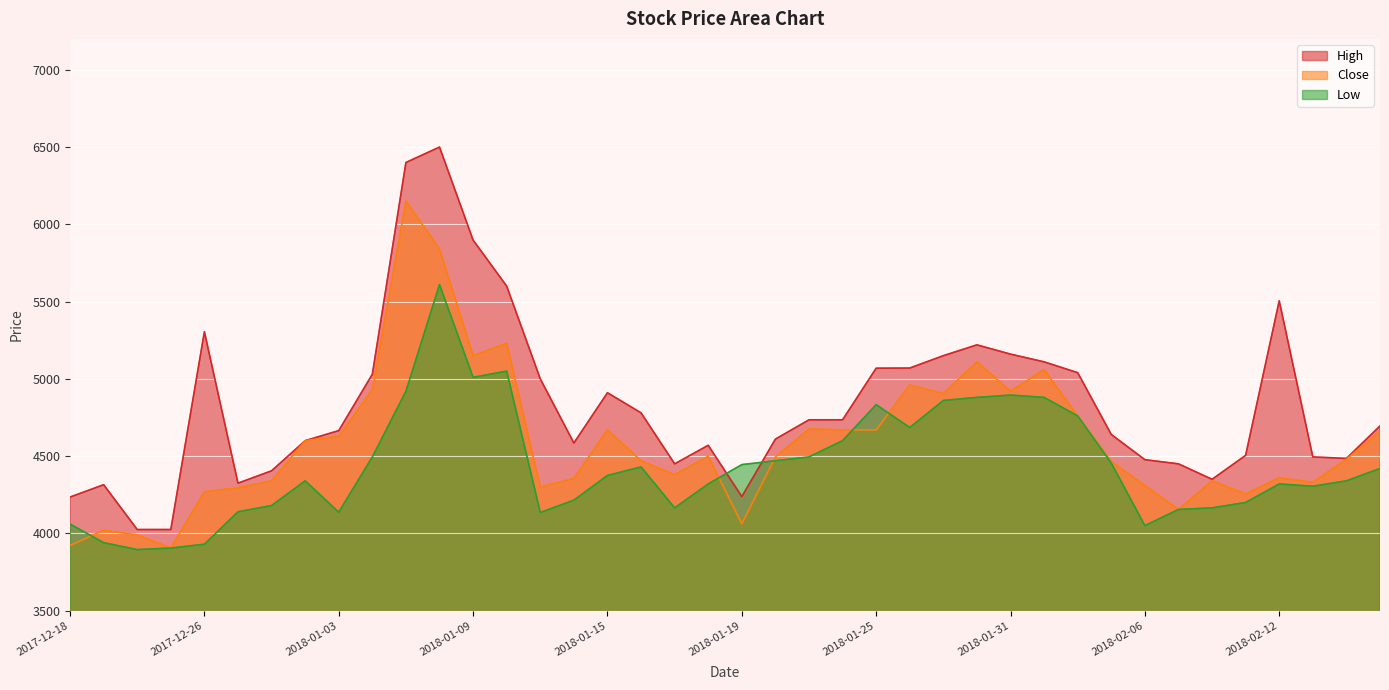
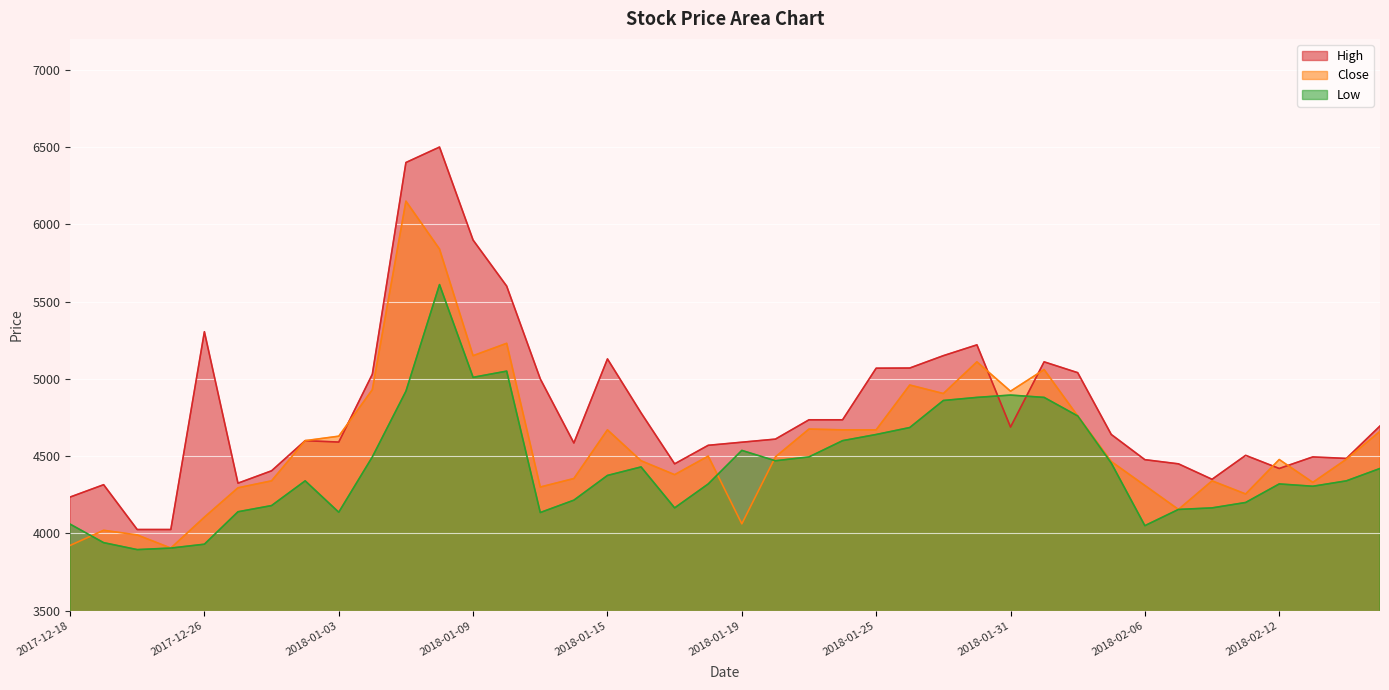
  {
    "High": {
      "2017-12-18": 4240,
      "2017-12-26": 5310,
-     "2018-01-03": 4670,
+     "2018-01-03": 4590,
      "2018-01-09": 5900,
-     "2018-01-15": 4910,
-     "2018-01-19": 4240,
+     "2018-01-15": 5130,
+     "2018-01-19": 4590,
      "2018-01-25": 5070,
-     "2018-01-31": 5160,
+     "2018-01-31": 4690,
      "2018-02-06": 4480,
-     "2018-02-12": 5510
+     "2018-02-12": 4420
    },
    "Close": {
      "2017-12-18": 3920,
-     "2017-12-26": 4270,
+     "2017-12-26": 4110,
      "2018-01-03": 4630,
      "2018-01-09": 5150,
      "2018-01-15": 4670,
      "2018-01-19": 4060,
      "2018-01-25": 4670,
      "2018-01-31": 4920,
      "2018-02-06": 4310,
-     "2018-02-12": 4360
+     "2018-02-12": 4480
    },
    "Low": {
      "2017-12-18": 4060,
      "2017-12-26": 3930,
      "2018-01-03": 4140,
      "2018-01-09": 5010,
      "2018-01-15": 4380,
-     "2018-01-19": 4450,
-     "2018-01-25": 4830,
+     "2018-01-19": 4540,
+     "2018-01-25": 4640,
      "2018-01-31": 4900,
      "2018-02-06": 4050,
      "2018-02-12": 4320
    }
  }
